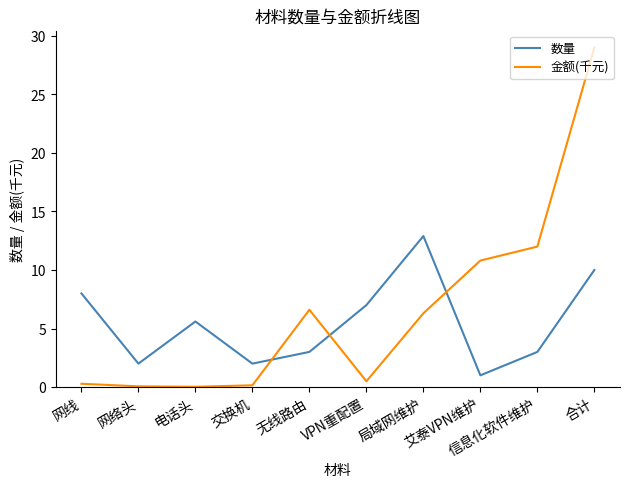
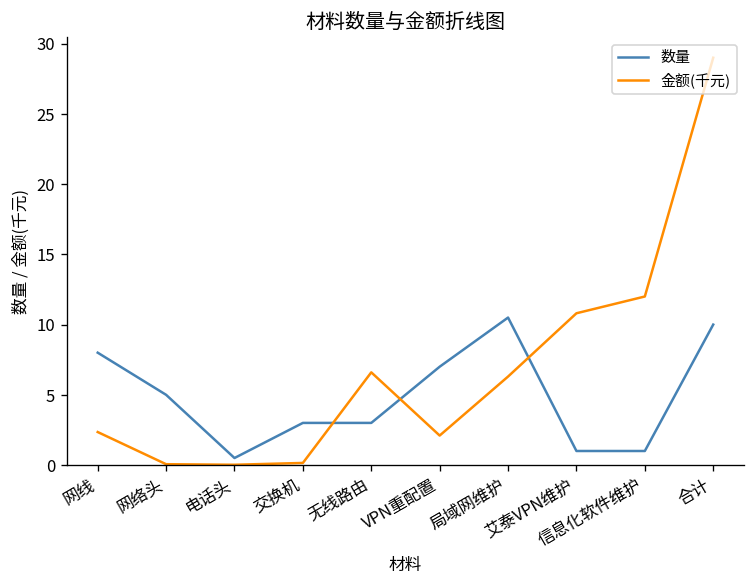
  {
    "数量": {
      "网线": 8.0,
-     "网络头": 2,
-     "电话头": 5.6,
-     "交换机": 2,
+     "网络头": 5,
+     "电话头": 0.5,
+     "交换机": 3,
      "无线路由": 3.0,
      "VPN重配置": 7.0,
-     "局域网维护": 12.9,
+     "局域网维护": 10.5,
      "艾泰VPN维护": 1.0,
-     "信息化软件维护": 3,
+     "信息化软件维护": 1,
      "合计": 10.0
    },
    "金额(千元)": {
-     "网线": 0.3,
+     "网线": 2.4,
      "网络头": 0.1,
      "电话头": 0.0,
      "交换机": 0.2,
      "无线路由": 6.6,
-     "VPN重配置": 0.5,
+     "VPN重配置": 2.1,
      "局域网维护": 6.3,
      "艾泰VPN维护": 10.8,
      "信息化软件维护": 12.0
    }
  }
